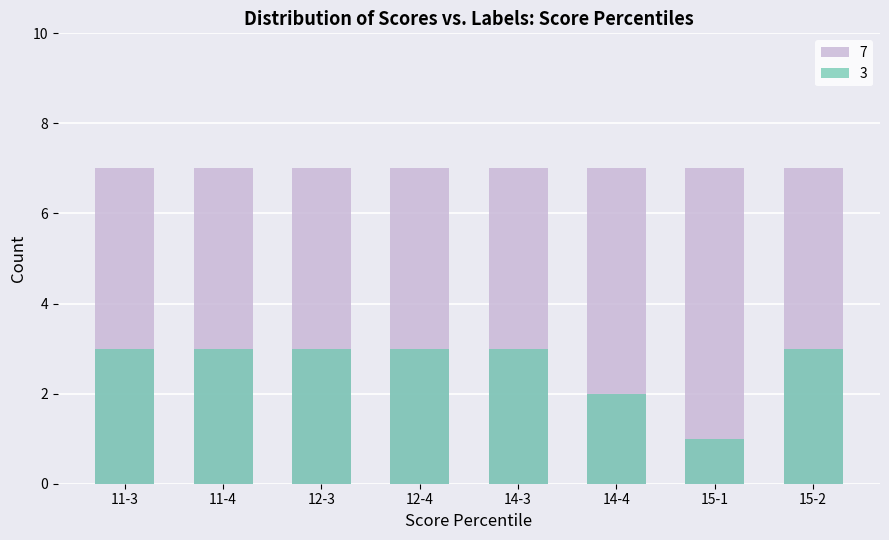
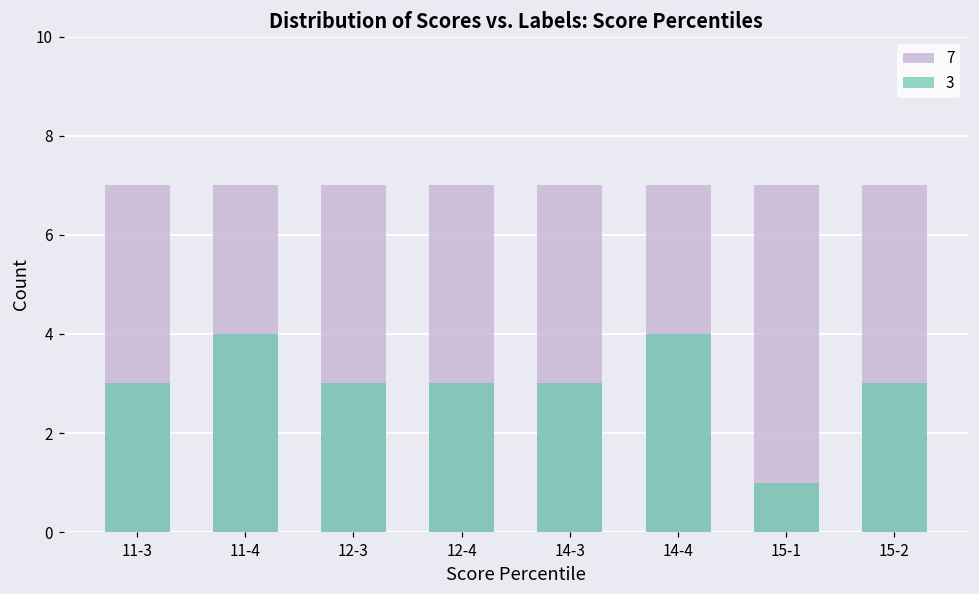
  {
    "7": {
      "11-3": 7,
      "11-4": 7,
      "12-3": 7,
      "12-4": 7,
      "14-3": 7,
      "14-4": 7,
      "15-1": 7,
      "15-2": 7
    },
    "3": {
-     "11-4": 3,
-     "14-4": 2
+     "11-4": 4,
+     "14-4": 4
    }
  }
